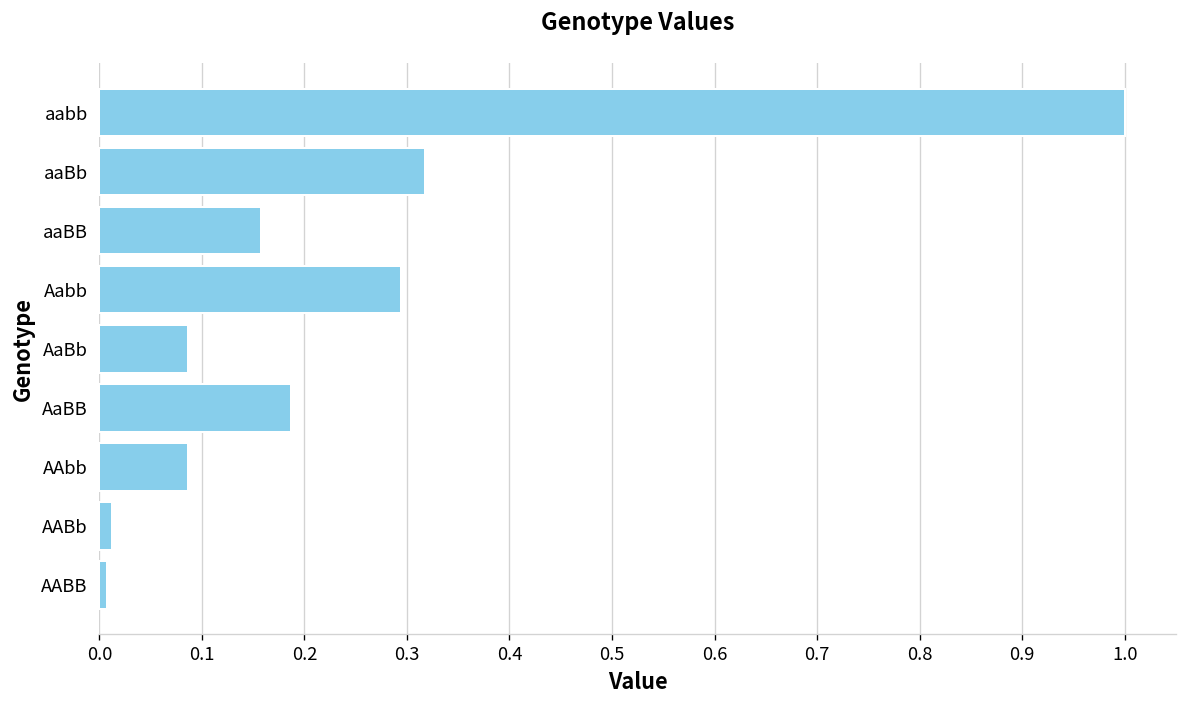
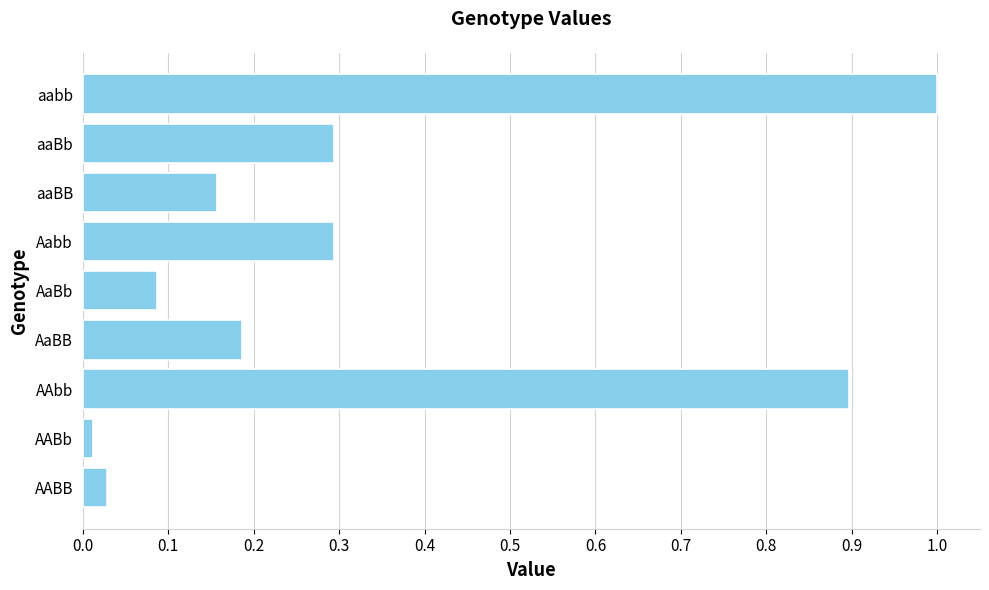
  {
    "aabb": 1.00,
-   "aaBb": 0.32,
+   "aaBb": 0.29,
    "aaBB": 0.16,
    "Aabb": 0.29,
    "AaBb": 0.09,
    "AaBB": 0.19,
-   "AAbb": 0.09,
+   "AAbb": 0.90,
    "AABb": 0.01,
-   "AABB": 0.01
+   "AABB": 0.03
  }
